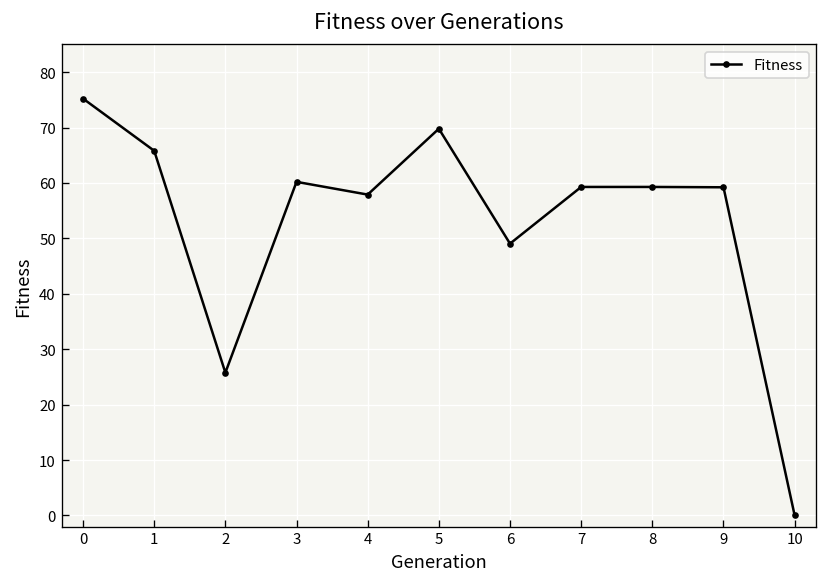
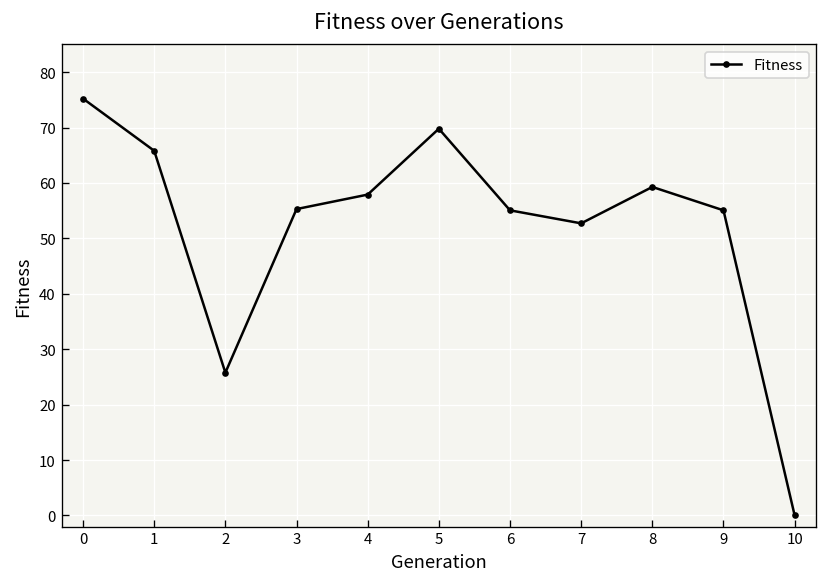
  {
    "0": 75,
    "1": 66,
    "2": 26,
-   "3": 60,
+   "3": 55,
    "4": 58,
    "5": 70,
-   "6": 49,
-   "7": 59,
+   "6": 55,
+   "7": 53,
    "8": 59,
-   "9": 59,
+   "9": 55,
    "10": 0
  }
